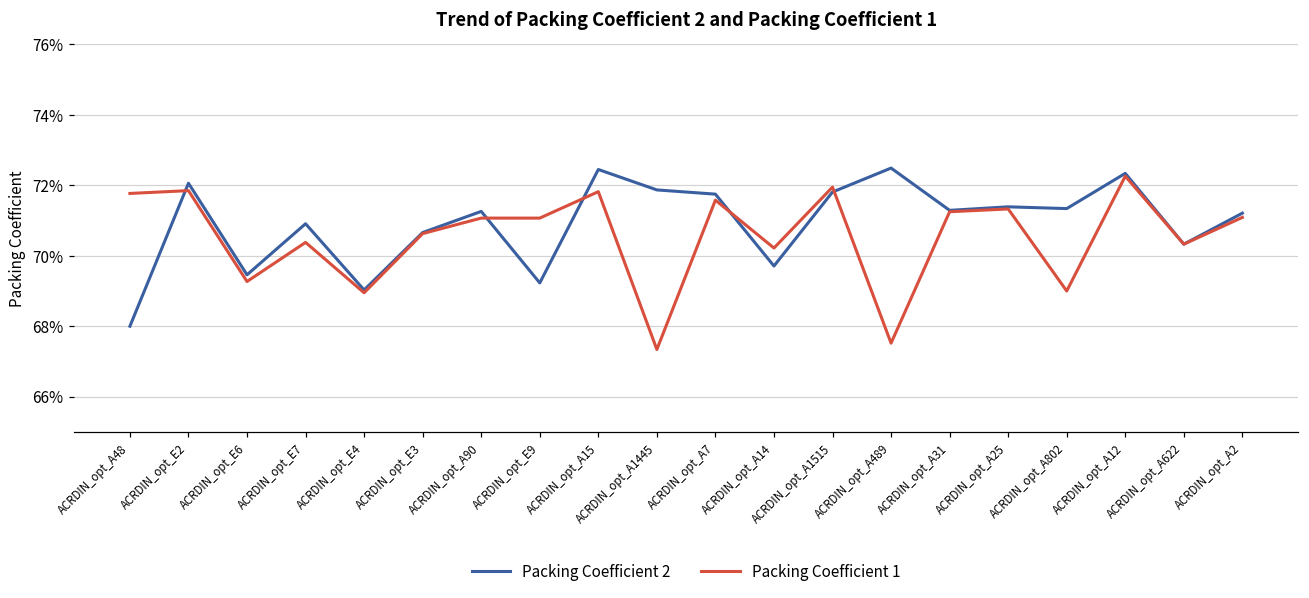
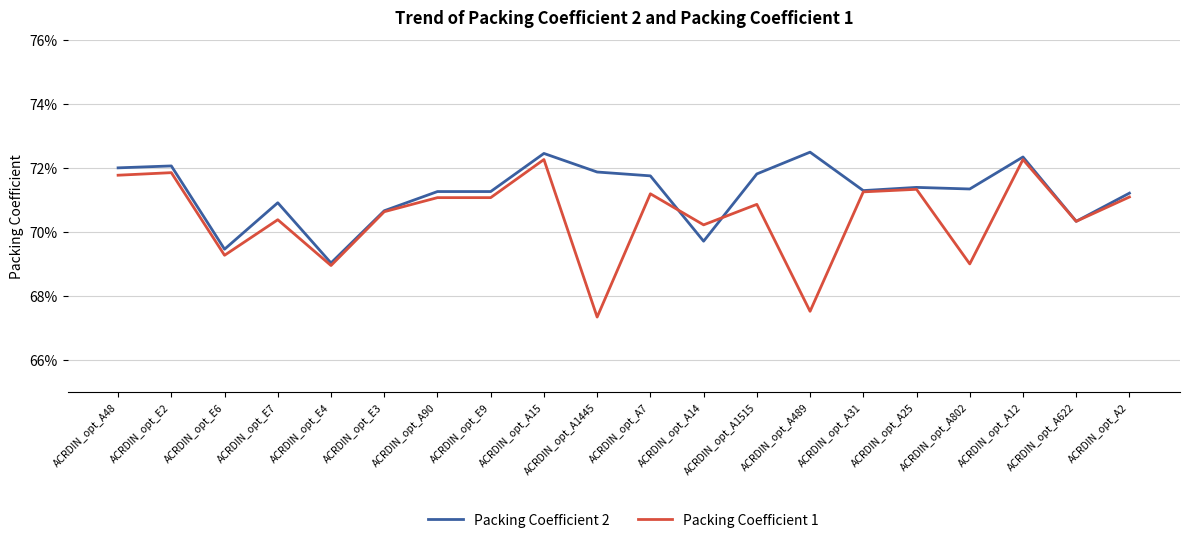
  {
    "Packing Coefficient 2": {
-     "ACRDIN_opt_A48": "68.0%",
+     "ACRDIN_opt_A48": "72.0%",
      "ACRDIN_opt_E2": "72.1%",
      "ACRDIN_opt_E6": "69.5%",
      "ACRDIN_opt_E7": "70.9%",
      "ACRDIN_opt_A90": "71.3%",
-     "ACRDIN_opt_E9": "69.2%",
+     "ACRDIN_opt_E9": "71.3%",
      "ACRDIN_opt_A15": "72.5%",
      "ACRDIN_opt_A1445": "71.9%",
      "ACRDIN_opt_A7": "71.8%",
      "ACRDIN_opt_A14": "69.7%",
      "ACRDIN_opt_A1515": "71.8%",
      "ACRDIN_opt_A489": "72.5%",
      "ACRDIN_opt_A802": "71.3%",
      "ACRDIN_opt_A2": "71.2%"
    },
    "Packing Coefficient 1": {
      "ACRDIN_opt_A48": "71.8%",
      "ACRDIN_opt_E2": "71.9%",
      "ACRDIN_opt_E6": "69.3%",
      "ACRDIN_opt_E7": "70.4%",
      "ACRDIN_opt_A90": "71.1%",
      "ACRDIN_opt_E9": "71.1%",
-     "ACRDIN_opt_A15": "71.8%",
+     "ACRDIN_opt_A15": "72.3%",
      "ACRDIN_opt_A1445": "67.3%",
-     "ACRDIN_opt_A7": "71.6%",
+     "ACRDIN_opt_A7": "71.2%",
      "ACRDIN_opt_A14": "70.2%",
-     "ACRDIN_opt_A1515": "72.0%",
+     "ACRDIN_opt_A1515": "70.9%",
      "ACRDIN_opt_A489": "67.5%",
      "ACRDIN_opt_A802": "69.0%",
      "ACRDIN_opt_A2": "71.1%"
    }
  }
